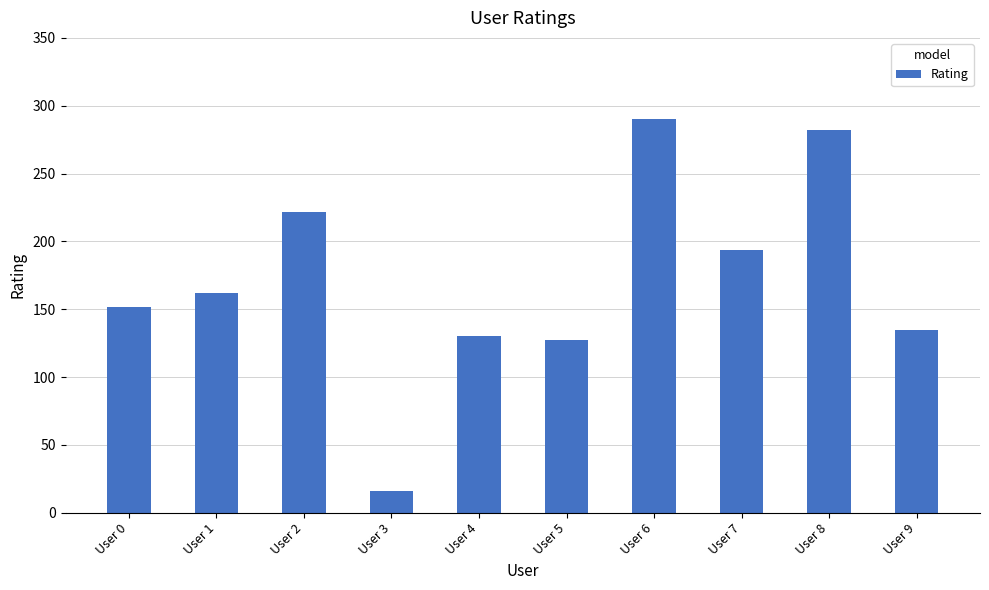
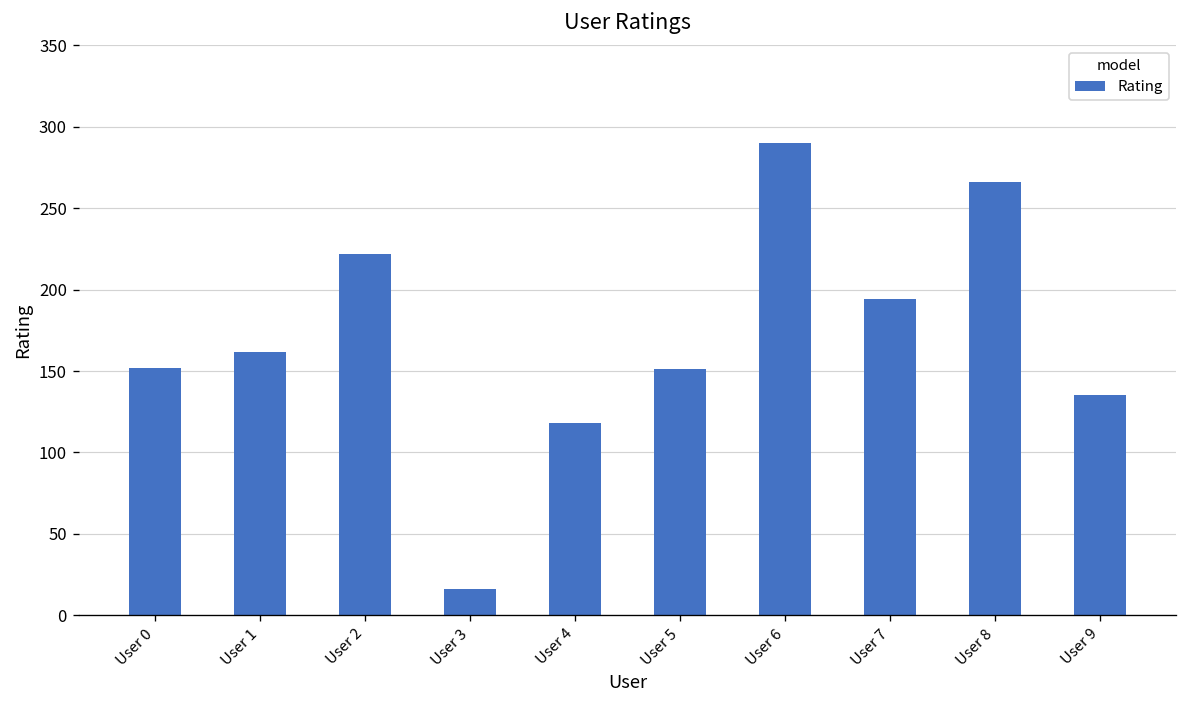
  {
    "User 0": 152,
    "User 1": 162,
    "User 2": 222,
    "User 3": 16,
-   "User 4": 130,
-   "User 5": 127,
+   "User 4": 118,
+   "User 5": 151,
    "User 6": 290,
    "User 7": 194,
-   "User 8": 282,
+   "User 8": 266,
    "User 9": 135
  }
